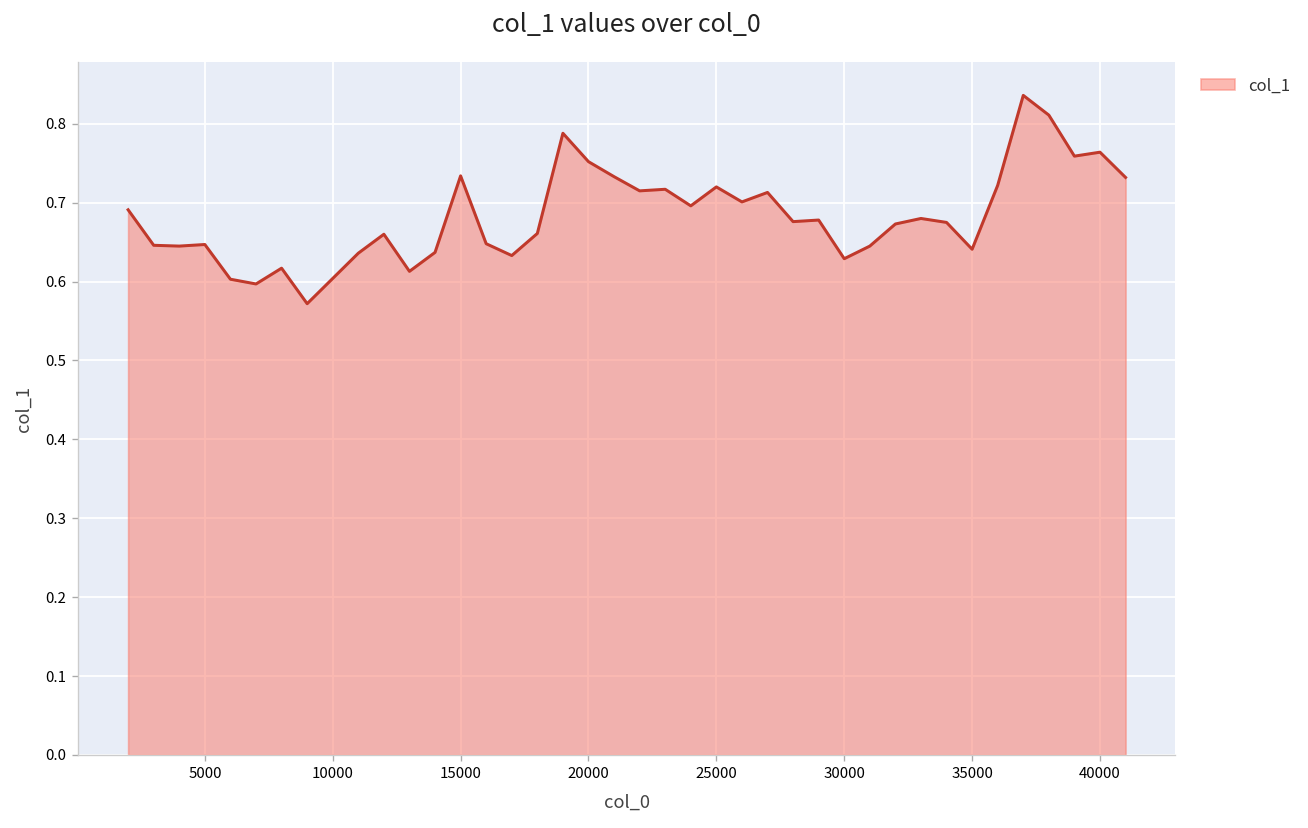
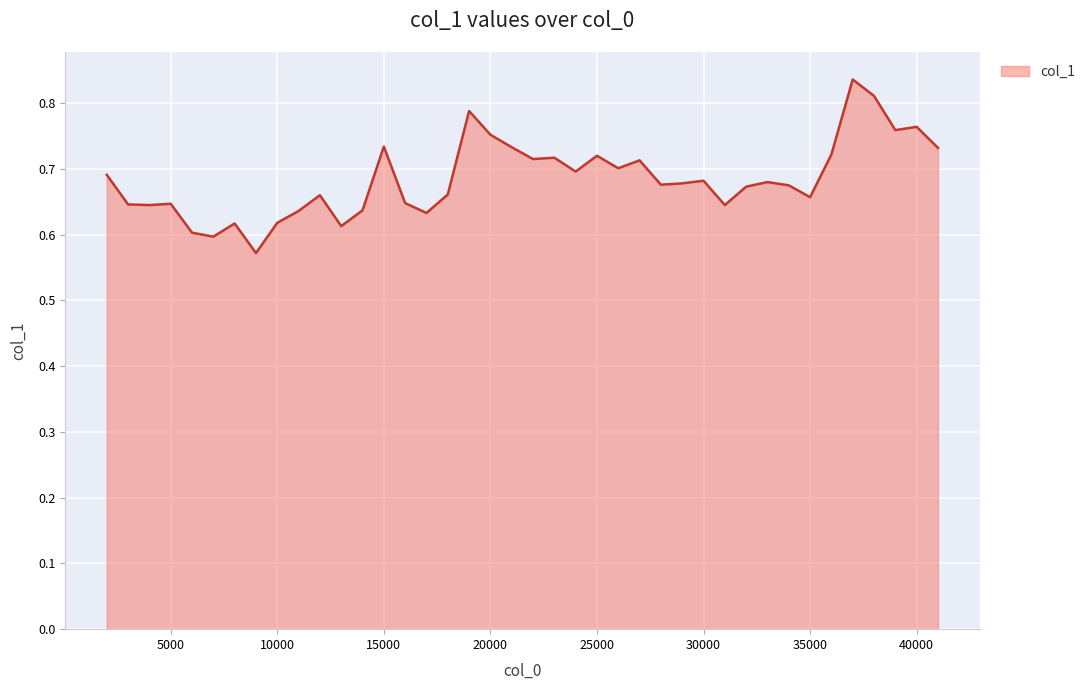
  {
    "5000": 0.65,
-   "10000": 0.60,
+   "10000": 0.62,
    "15000": 0.73,
    "20000": 0.75,
    "25000": 0.72,
-   "30000": 0.63,
-   "35000": 0.64,
+   "30000": 0.68,
+   "35000": 0.66,
    "40000": 0.76
  }
